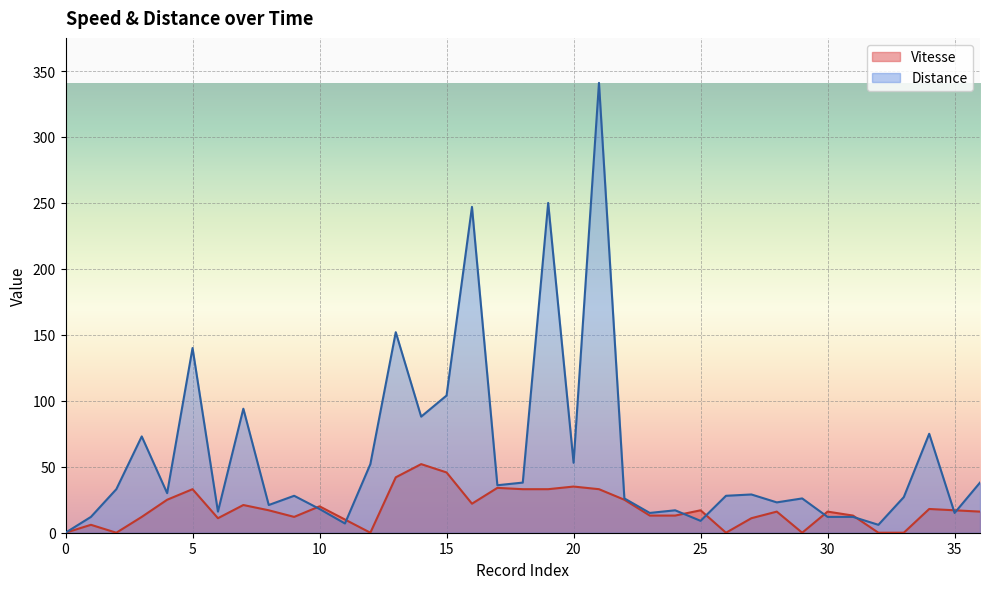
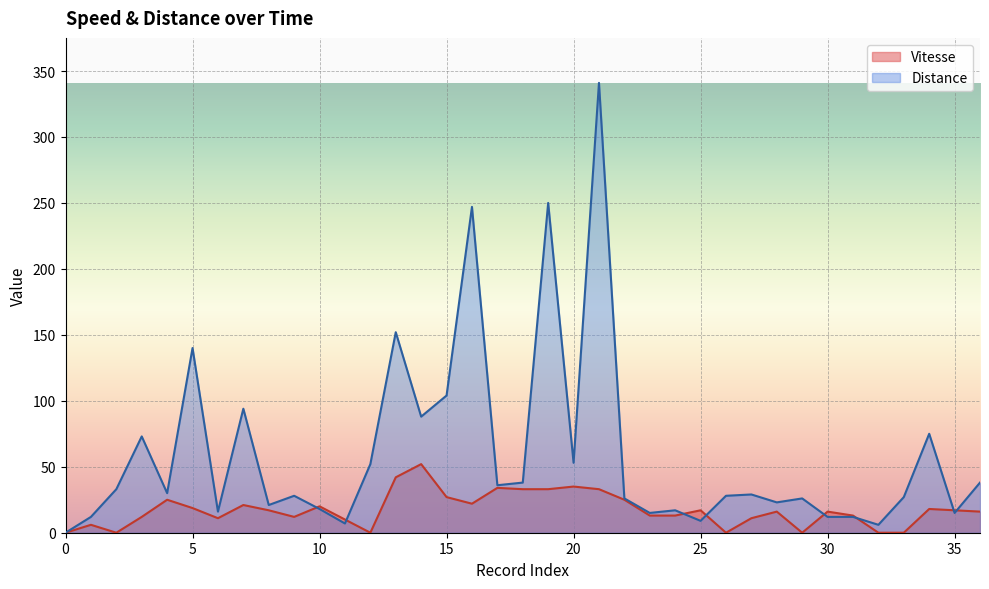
  {
    "Vitesse": {
-     "5": 33,
+     "5": 19,
      "10": 20,
-     "15": 46,
+     "15": 27,
      "20": 35,
      "25": 17,
      "30": 16,
      "35": 17
    },
    "Distance": {
      "5": 140,
      "10": 18,
      "15": 104,
      "20": 53,
      "25": 9,
      "30": 12,
      "35": 15
    }
  }
